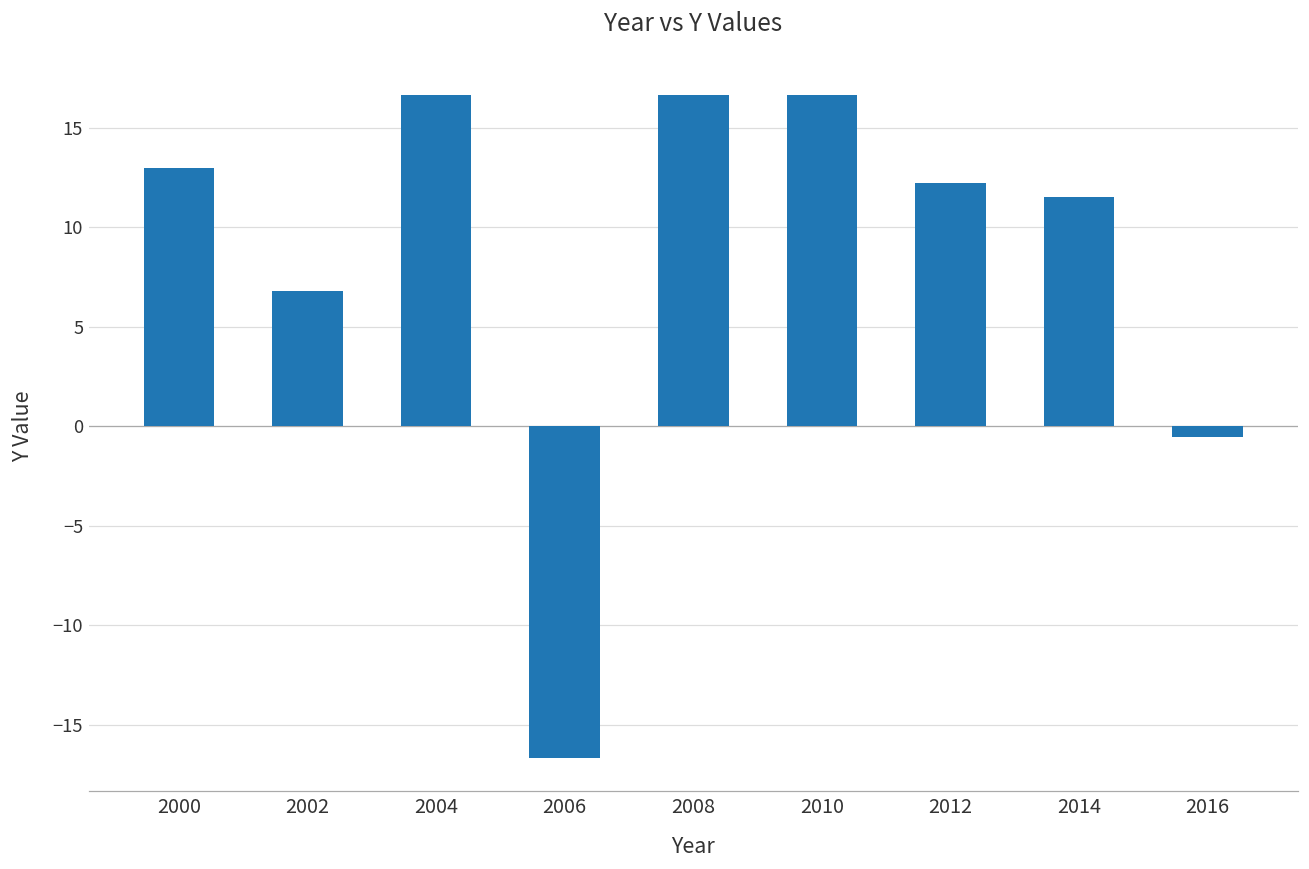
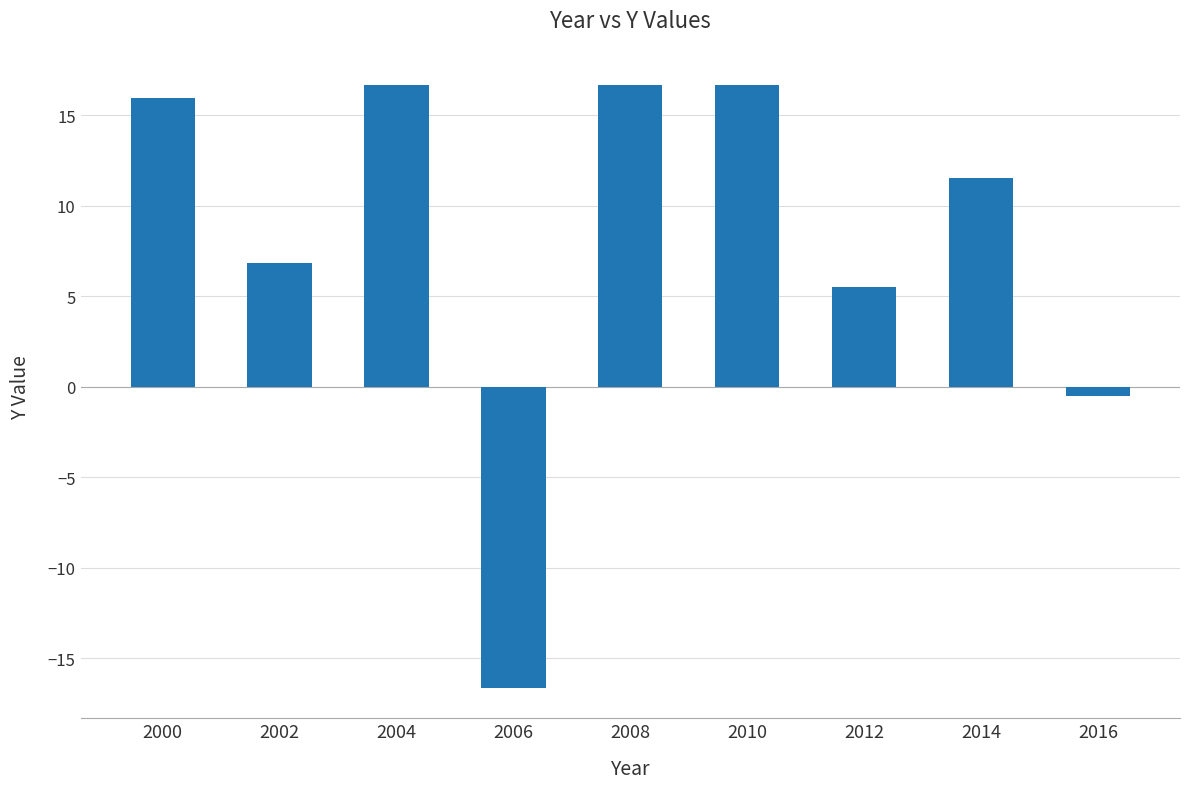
  {
-   "2000": 13.0,
+   "2000": 16.0,
    "2002": 6.8,
    "2004": 16.7,
    "2006": -16.7,
    "2008": 16.7,
    "2010": 16.7,
-   "2012": 12.2,
+   "2012": 5.5,
    "2014": 11.5,
    "2016": -0.5
  }
